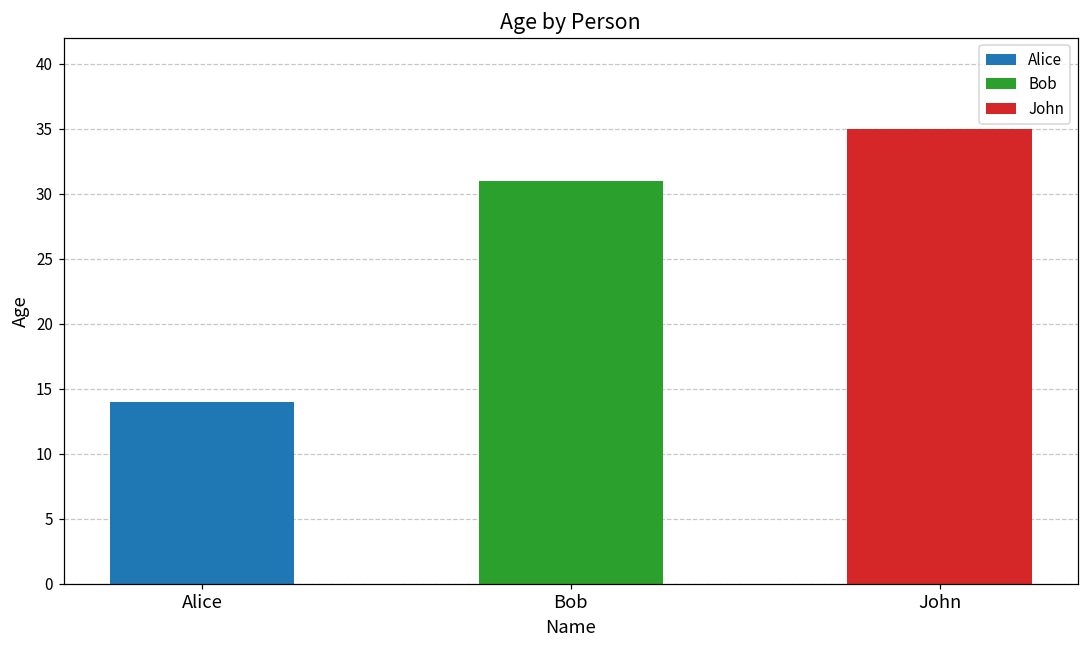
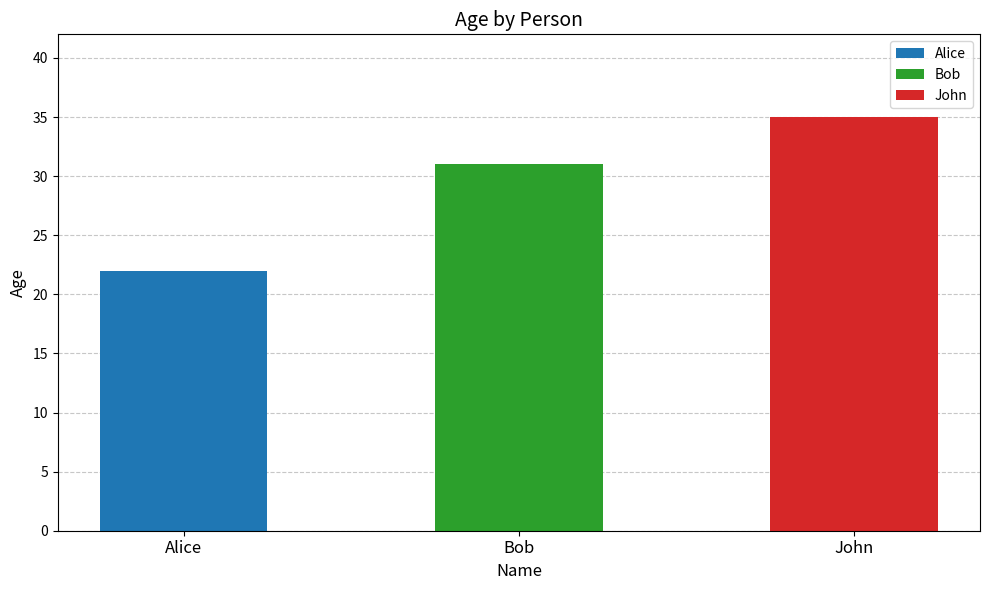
  {
-   "Alice": 14,
+   "Alice": 22,
    "Bob": 31,
    "John": 35
  }
